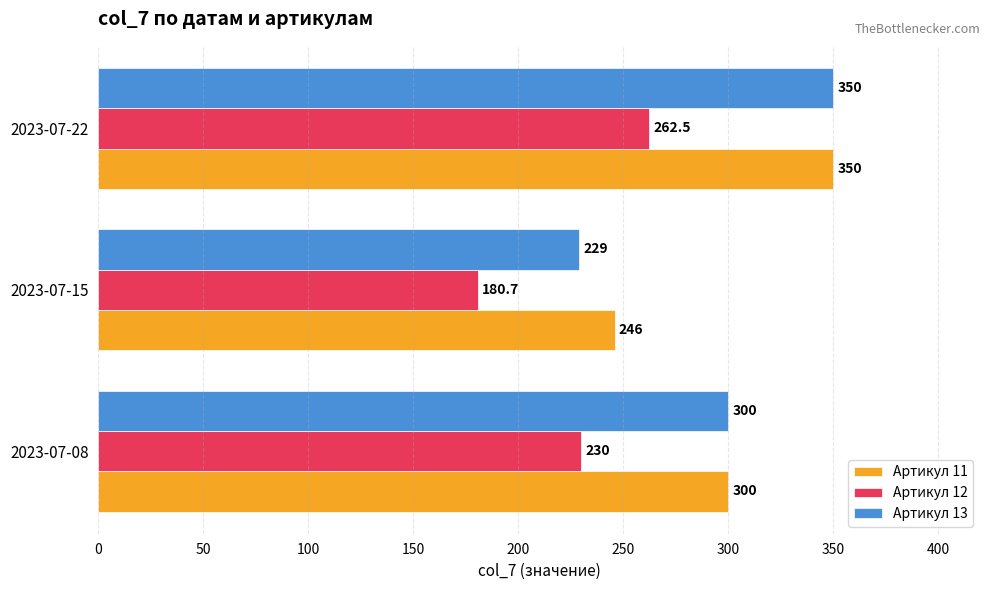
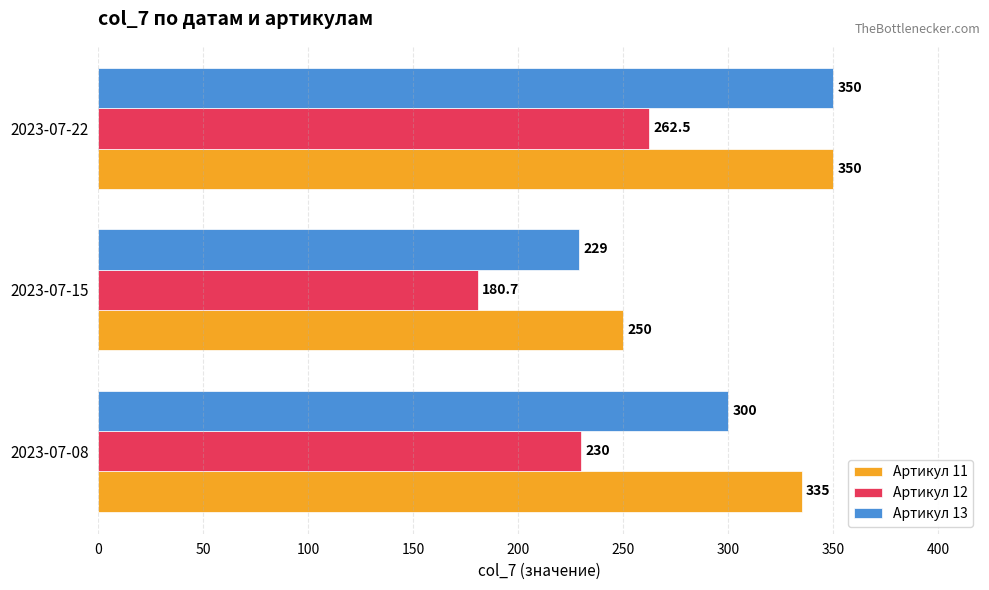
  {
    "Артикул 11": {
      "2023-07-22": 350,
-     "2023-07-15": 246,
-     "2023-07-08": 300
+     "2023-07-15": 250,
+     "2023-07-08": 335
    },
    "Артикул 12": {
      "2023-07-22": 262.5,
      "2023-07-15": 180.7,
      "2023-07-08": 230
    },
    "Артикул 13": {
      "2023-07-22": 350,
      "2023-07-15": 229,
      "2023-07-08": 300
    }
  }
